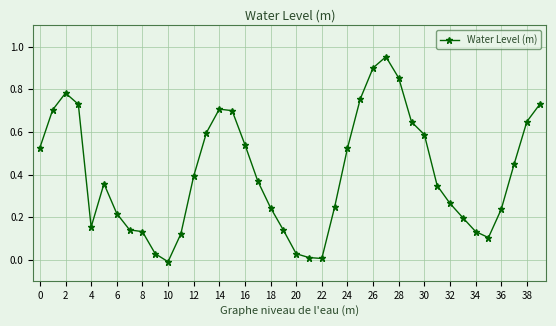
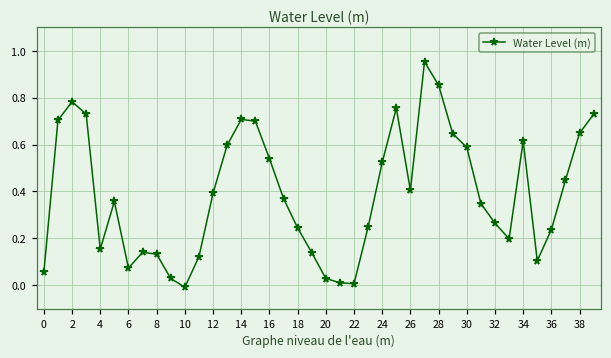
  {
-   "0": 0.53,
+   "0": 0.06,
    "2": 0.78,
    "4": 0.15,
-   "6": 0.22,
+   "6": 0.07,
    "8": 0.13,
    "10": -0.01,
    "12": 0.39,
    "14": 0.71,
    "16": 0.54,
    "18": 0.24,
    "20": 0.03,
    "22": 0.01,
    "24": 0.52,
-   "26": 0.90,
+   "26": 0.41,
    "28": 0.85,
    "30": 0.59,
    "32": 0.26,
-   "34": 0.13,
+   "34": 0.62,
    "36": 0.24,
    "38": 0.65
  }
